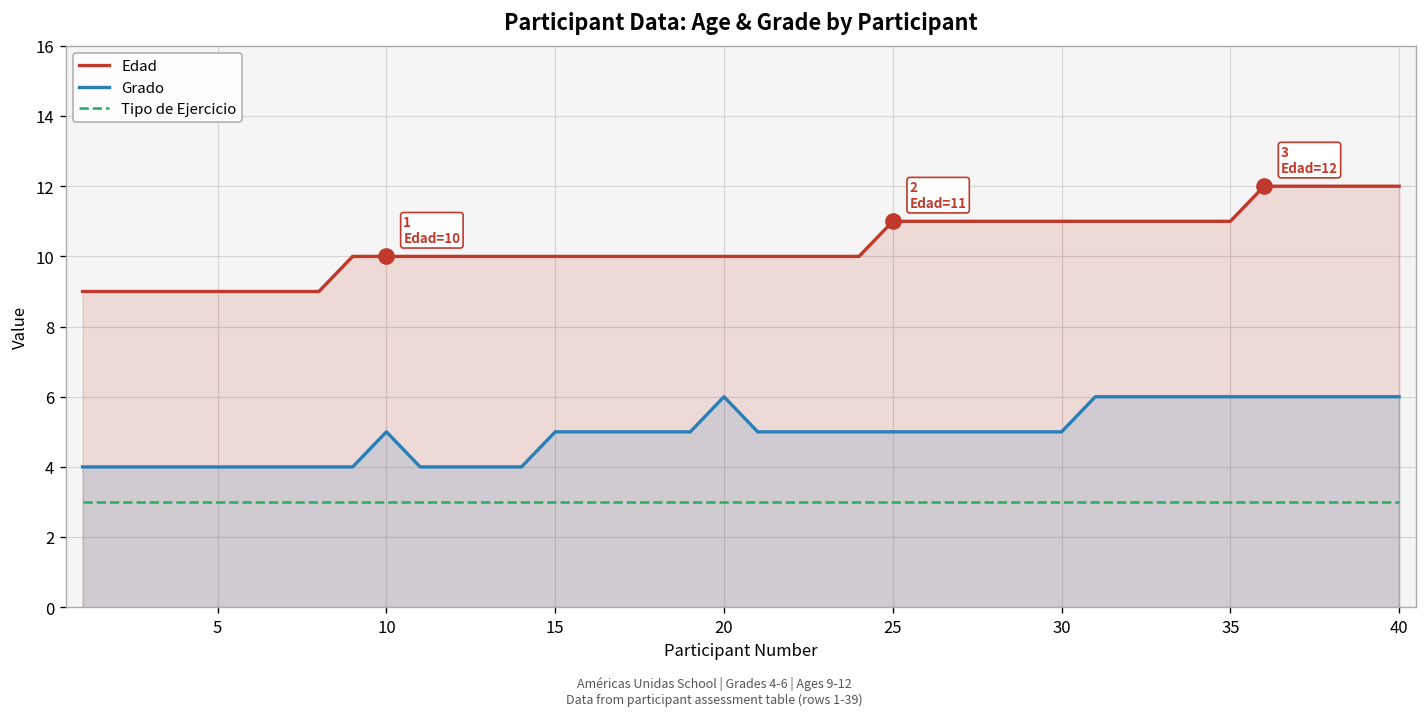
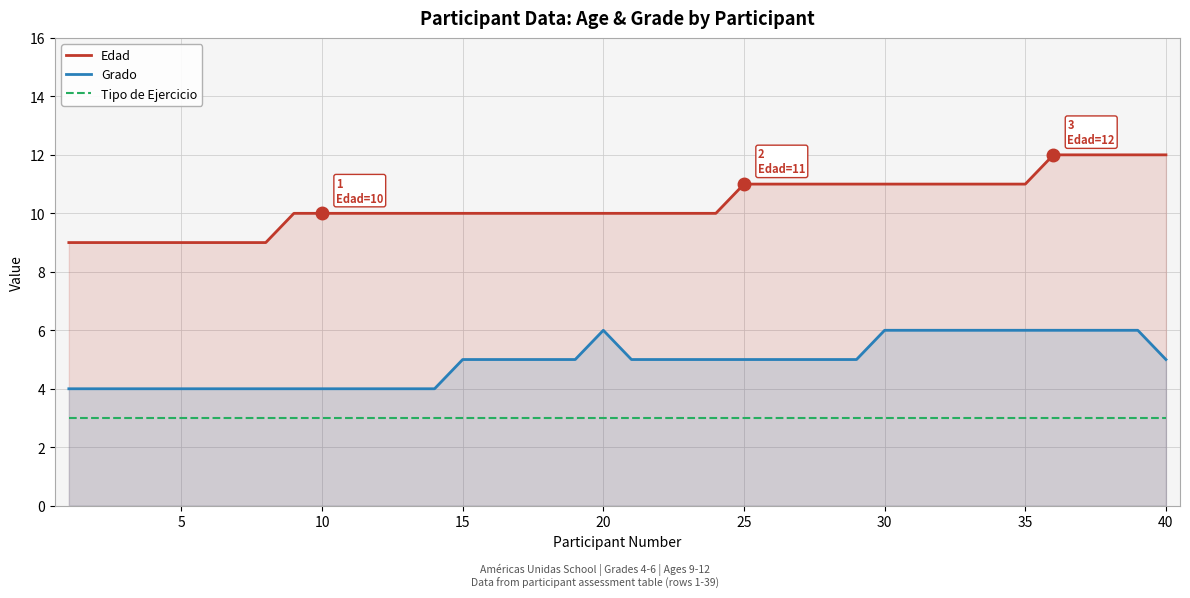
  {
    "Grado": {
      "5": 4,
-     "10": 5,
+     "10": 4,
      "15": 5,
      "20": 6,
      "25": 5,
-     "30": 5,
+     "30": 6,
      "35": 6,
-     "40": 6
+     "40": 5
    },
    "Tipo de Ejercicio": {
      "5": 3,
      "10": 3,
      "15": 3,
      "20": 3,
      "25": 3,
      "30": 3,
      "35": 3,
      "40": 3
    }
  }
